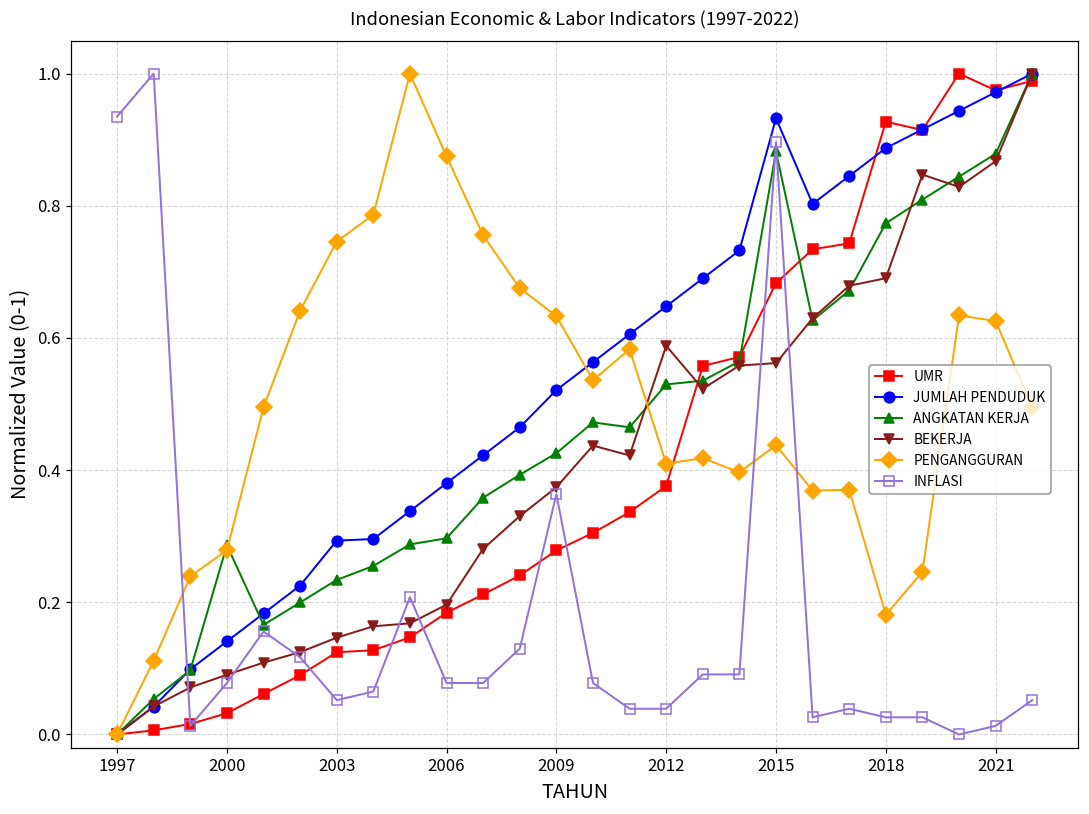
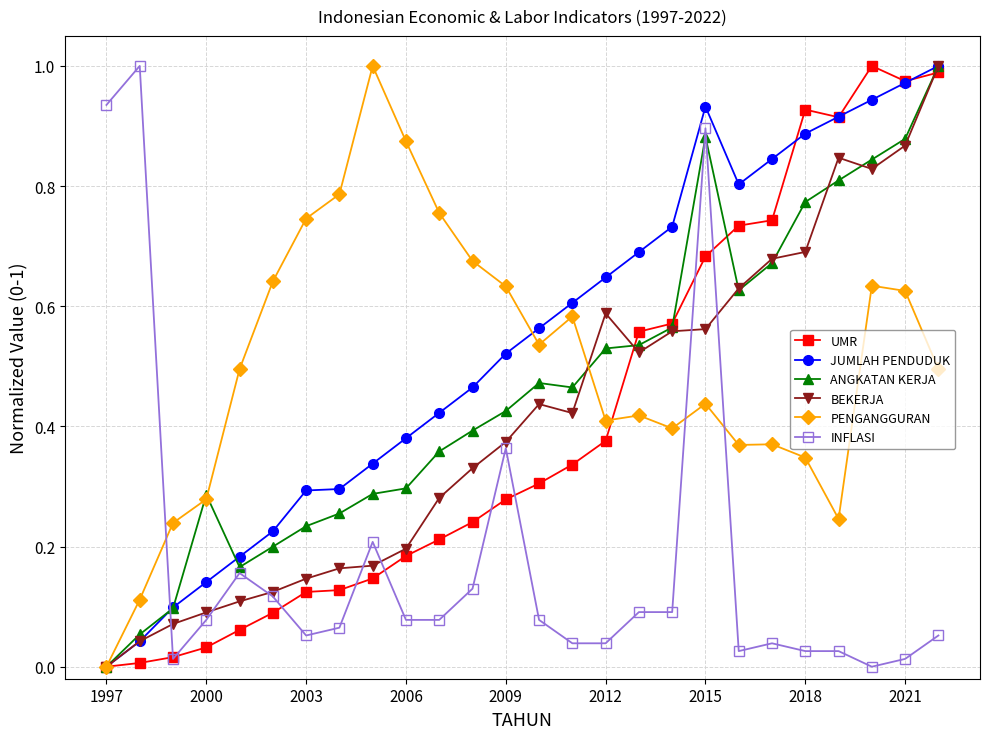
  {
    "UMR": {
      "2000": 0.03,
      "2003": 0.12,
      "2006": 0.18,
      "2009": 0.28,
      "2012": 0.38,
      "2015": 0.68,
      "2018": 0.93
    },
    "JUMLAH PENDUDUK": {
      "2000": 0.14,
      "2003": 0.29,
      "2006": 0.38,
      "2009": 0.52,
      "2012": 0.65,
      "2015": 0.93,
      "2018": 0.89
    },
    "ANGKATAN KERJA": {
      "2000": 0.29,
      "2003": 0.23,
      "2006": 0.30,
      "2009": 0.43,
      "2012": 0.53,
      "2015": 0.88,
      "2018": 0.77,
      "2021": 0.88
    },
    "BEKERJA": {
      "2000": 0.09,
      "2003": 0.15,
      "2006": 0.20,
      "2009": 0.37,
      "2012": 0.59,
      "2015": 0.56,
      "2018": 0.69,
      "2021": 0.87
    },
    "PENGANGGURAN": {
      "2000": 0.28,
      "2003": 0.75,
      "2006": 0.87,
      "2009": 0.63,
      "2012": 0.41,
      "2015": 0.44,
-     "2018": 0.18,
+     "2018": 0.35,
      "2021": 0.63
    },
    "INFLASI": {
      "1997": 0.94,
      "2000": 0.08,
      "2003": 0.05,
      "2006": 0.08,
      "2009": 0.36,
      "2012": 0.04,
      "2015": 0.90,
      "2018": 0.03,
      "2021": 0.01
    }
  }
